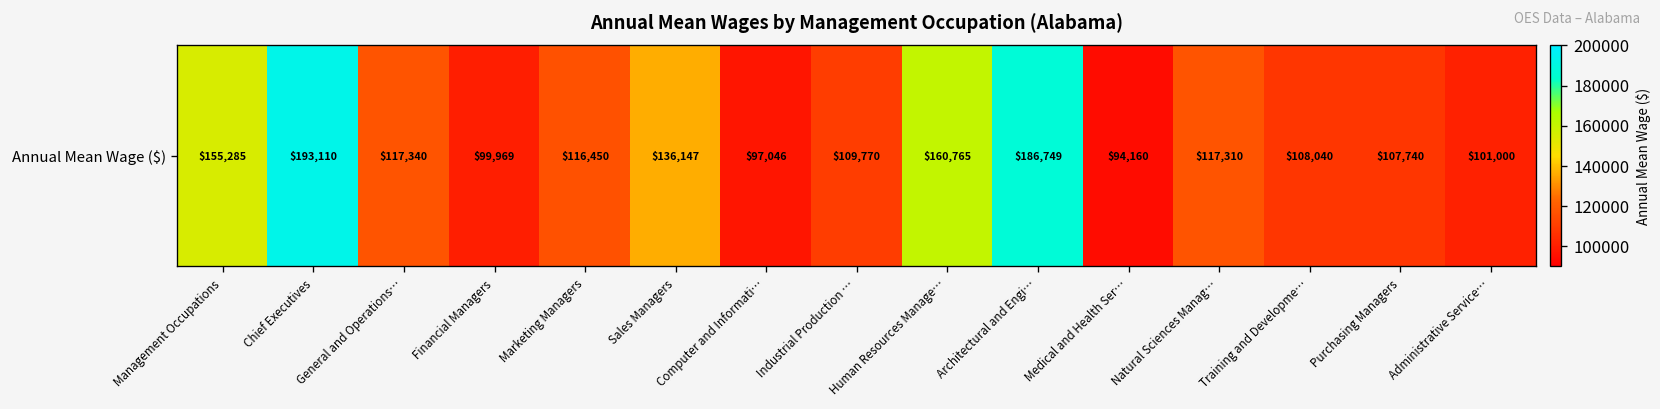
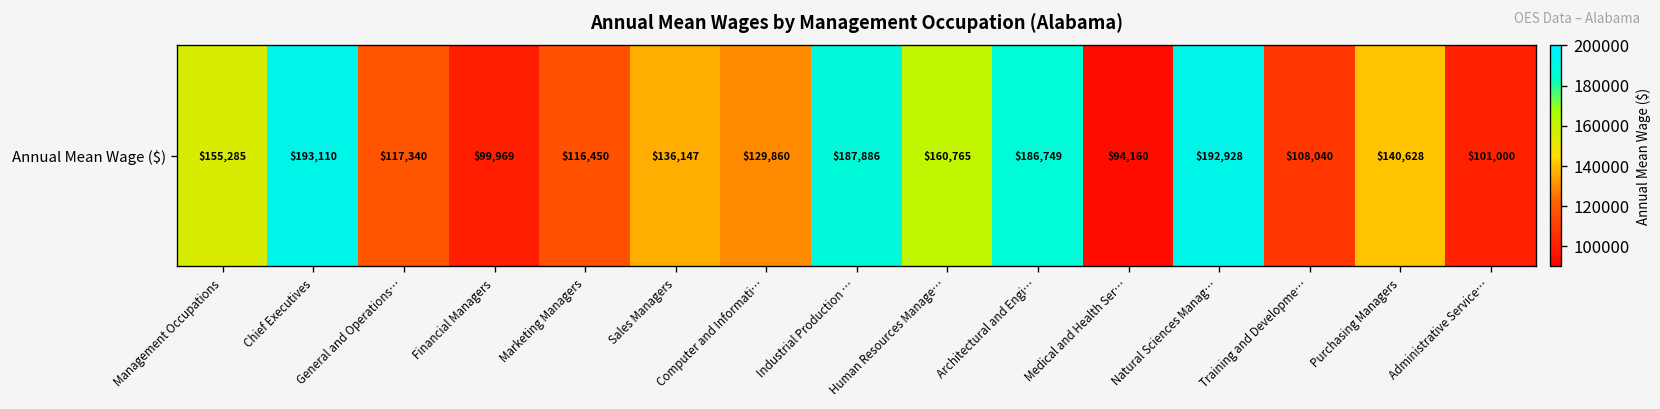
  {
    "Annual Mean Wage ($)": {
      "Management Occupations": "$155,285",
      "Chief Executives": "$193,110",
      "General and Operations…": "$117,340",
      "Financial Managers": "$99,969",
      "Marketing Managers": "$116,450",
      "Sales Managers": "$136,147",
-     "Computer and Informati…": "$97,046",
-     "Industrial Production …": "$109,770",
+     "Computer and Informati…": "$129,860",
+     "Industrial Production …": "$187,886",
      "Human Resources Manage…": "$160,765",
      "Architectural and Engi…": "$186,749",
      "Medical and Health Ser…": "$94,160",
-     "Natural Sciences Manag…": "$117,310",
+     "Natural Sciences Manag…": "$192,928",
      "Training and Developme…": "$108,040",
-     "Purchasing Managers": "$107,740",
+     "Purchasing Managers": "$140,628",
      "Administrative Service…": "$101,000"
    }
  }
